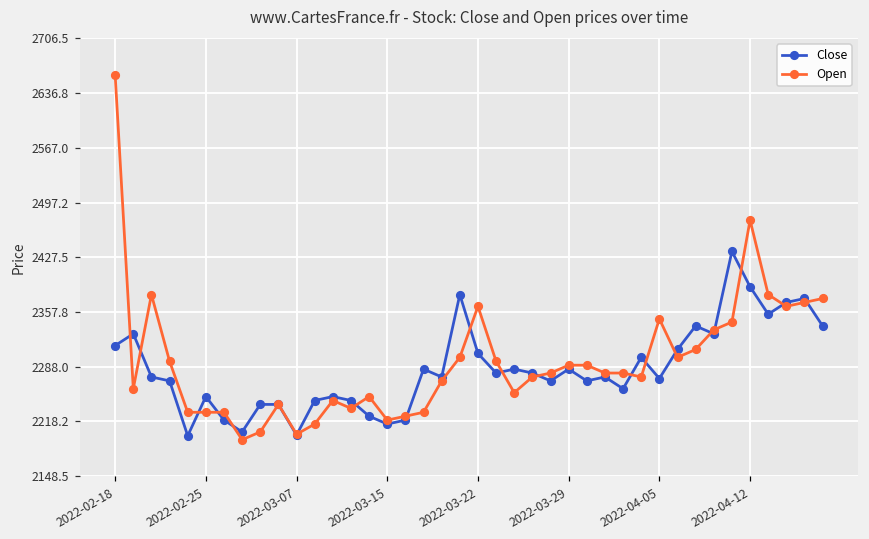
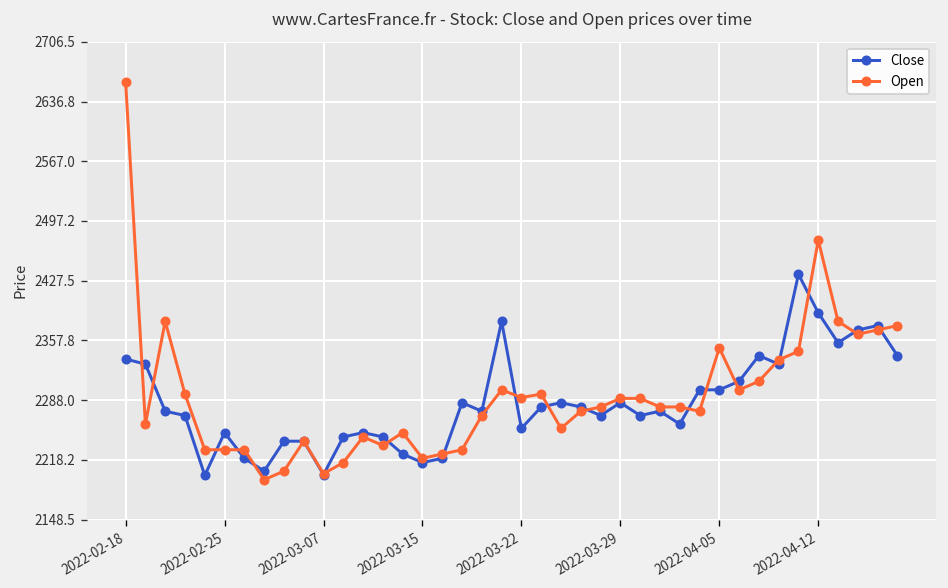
  {
    "Close": {
-     "2022-02-18": 2320,
+     "2022-02-18": 2340,
      "2022-02-25": 2250,
      "2022-03-15": 2220,
-     "2022-03-22": 2310,
+     "2022-03-22": 2260,
      "2022-03-29": 2290,
-     "2022-04-05": 2270,
+     "2022-04-05": 2300,
      "2022-04-12": 2390
    },
    "Open": {
      "2022-02-18": 2660,
      "2022-02-25": 2230,
      "2022-03-15": 2220,
-     "2022-03-22": 2370,
+     "2022-03-22": 2290,
      "2022-03-29": 2290,
      "2022-04-05": 2350,
      "2022-04-12": 2480
    }
  }
